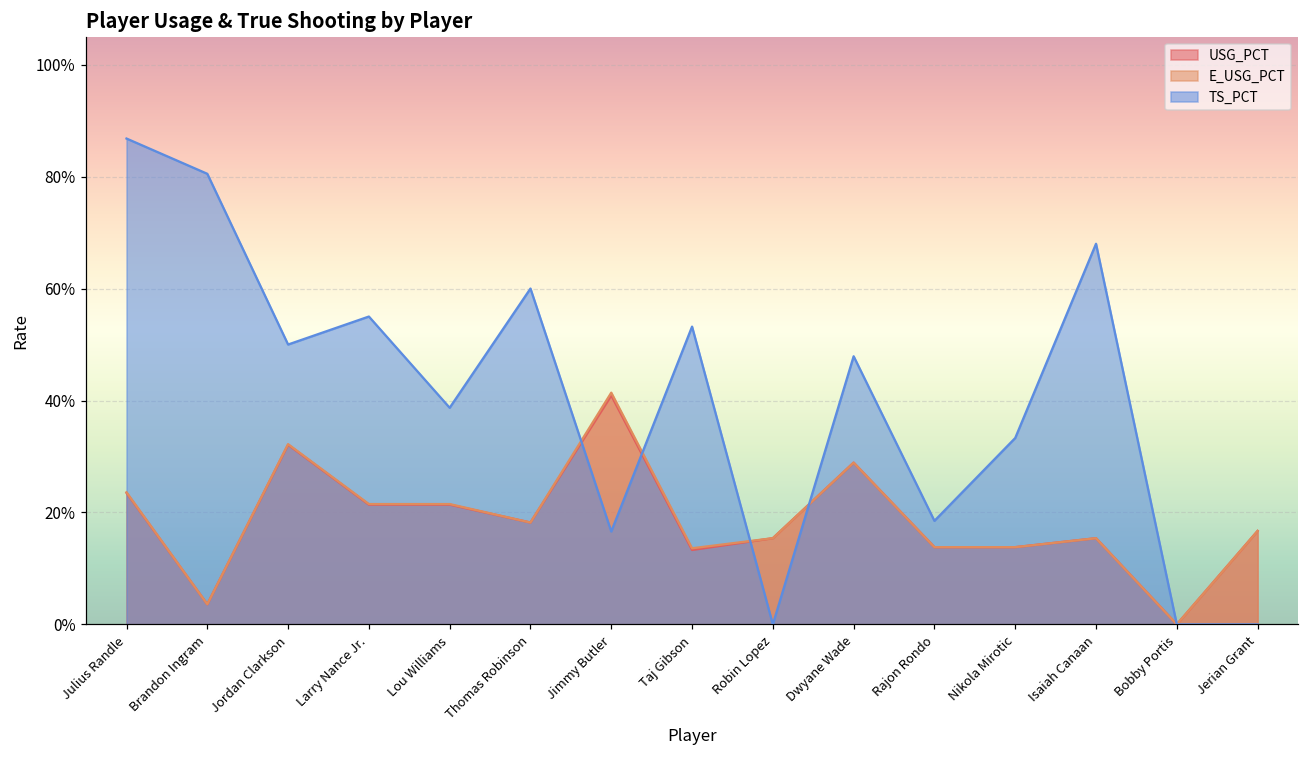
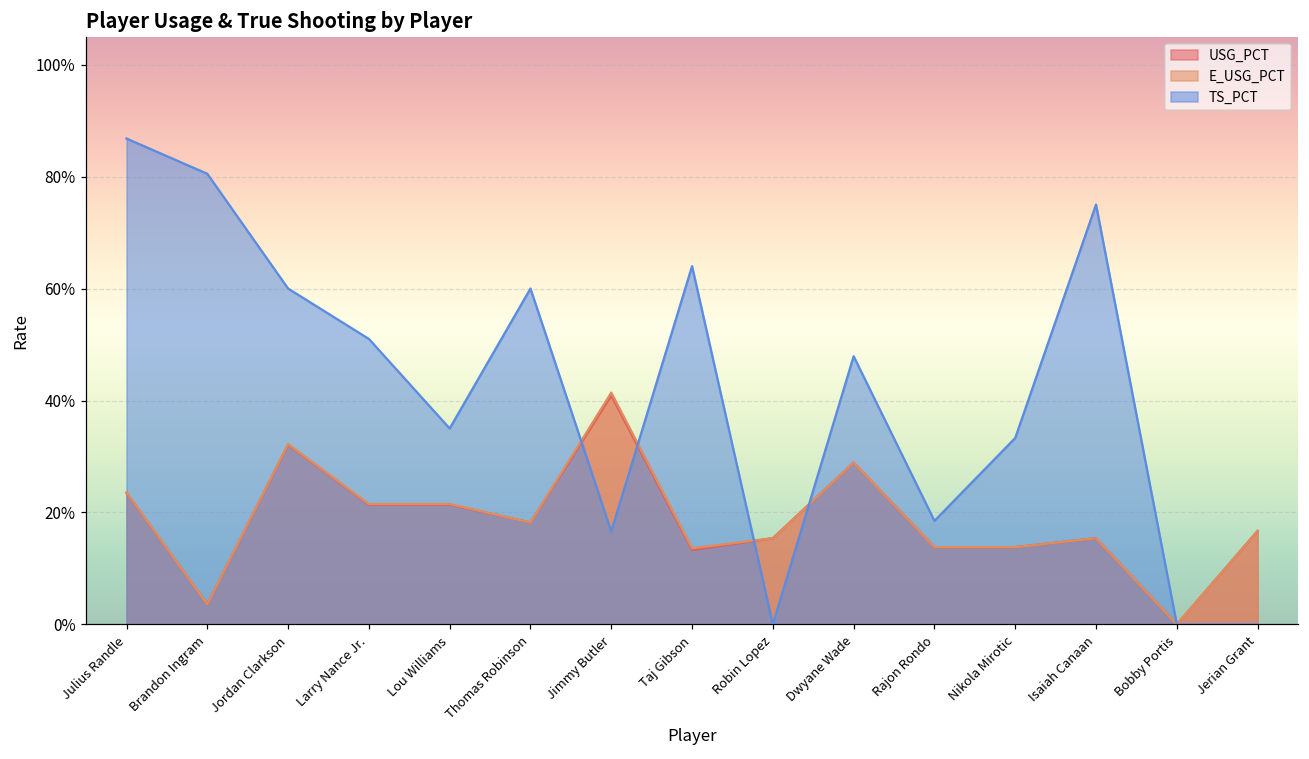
  {
    "TS_PCT": {
      "Julius Randle": "87%",
      "Brandon Ingram": "81%",
-     "Jordan Clarkson": "50%",
-     "Larry Nance Jr.": "55%",
-     "Lou Williams": "39%",
+     "Jordan Clarkson": "60%",
+     "Larry Nance Jr.": "51%",
+     "Lou Williams": "35%",
      "Thomas Robinson": "60%",
      "Jimmy Butler": "17%",
-     "Taj Gibson": "53%",
+     "Taj Gibson": "64%",
      "Robin Lopez": "0%",
      "Dwyane Wade": "48%",
      "Rajon Rondo": "19%",
      "Nikola Mirotic": "33%",
-     "Isaiah Canaan": "68%",
+     "Isaiah Canaan": "75%",
      "Jerian Grant": "0%"
    }
  }
